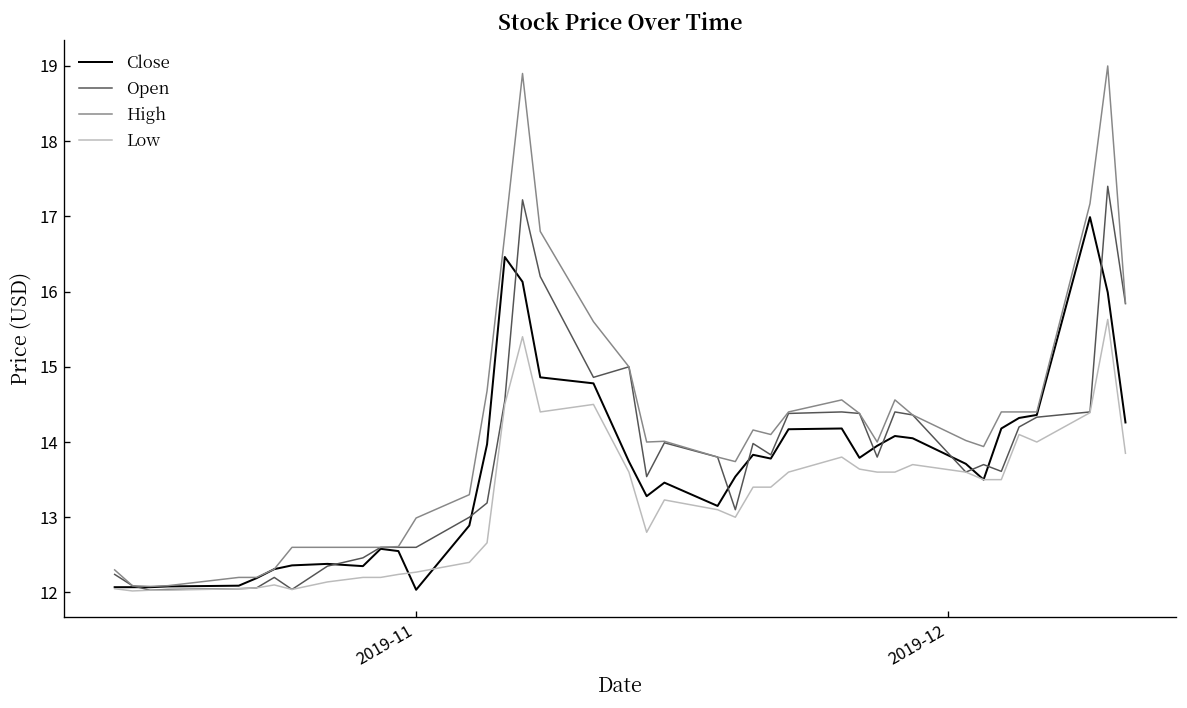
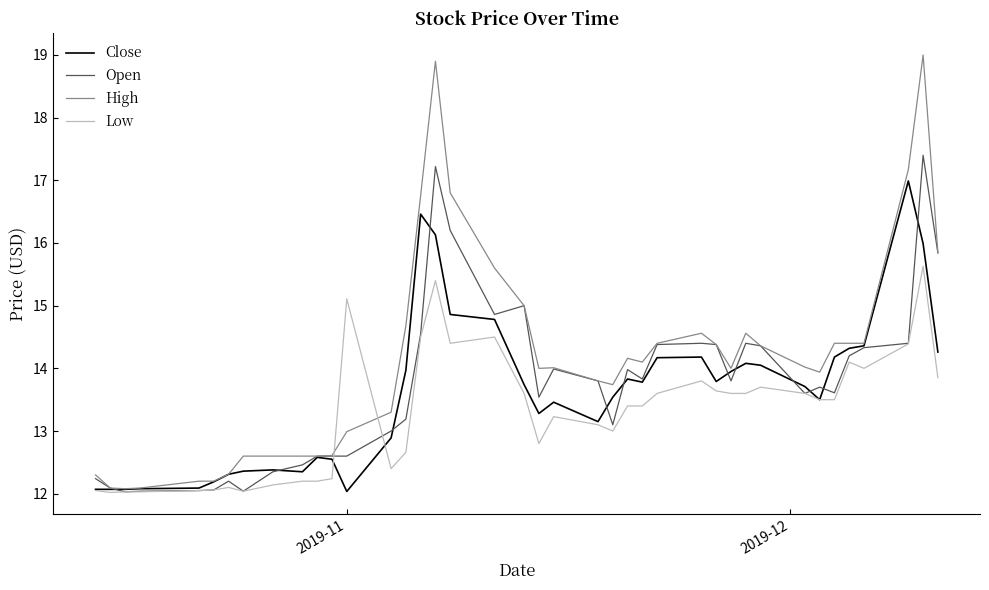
  {
    "Close": {
      "2019-11": 12.0
    },
    "Open": {
      "2019-11": 12.6
    },
    "High": {
      "2019-11": 13.0
    },
    "Low": {
-     "2019-11": 12.3
+     "2019-11": 15.1
    }
  }
